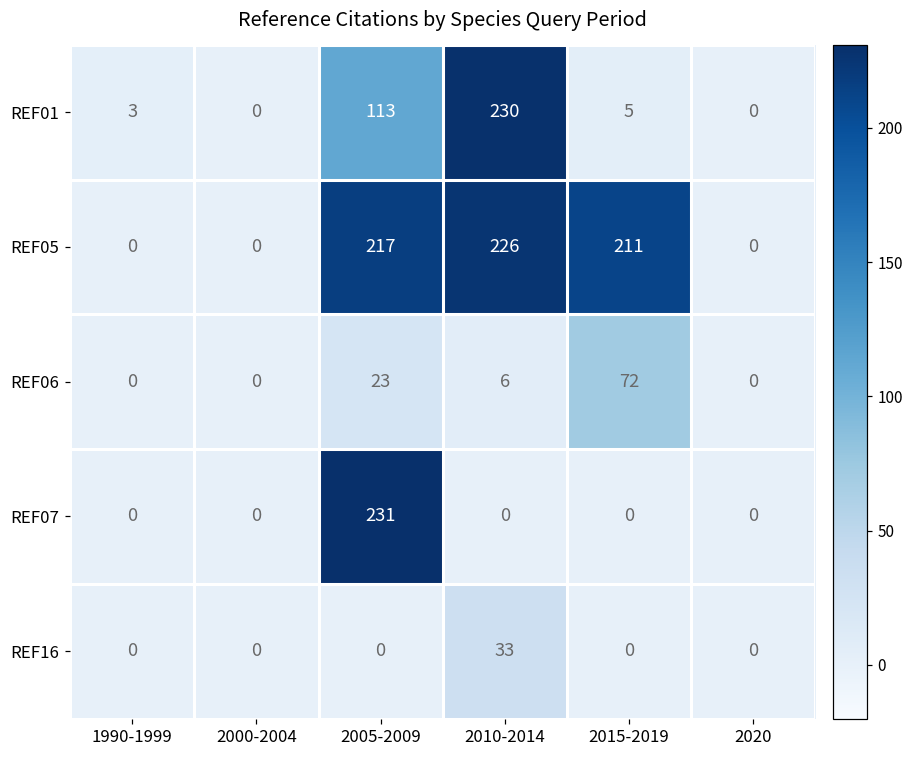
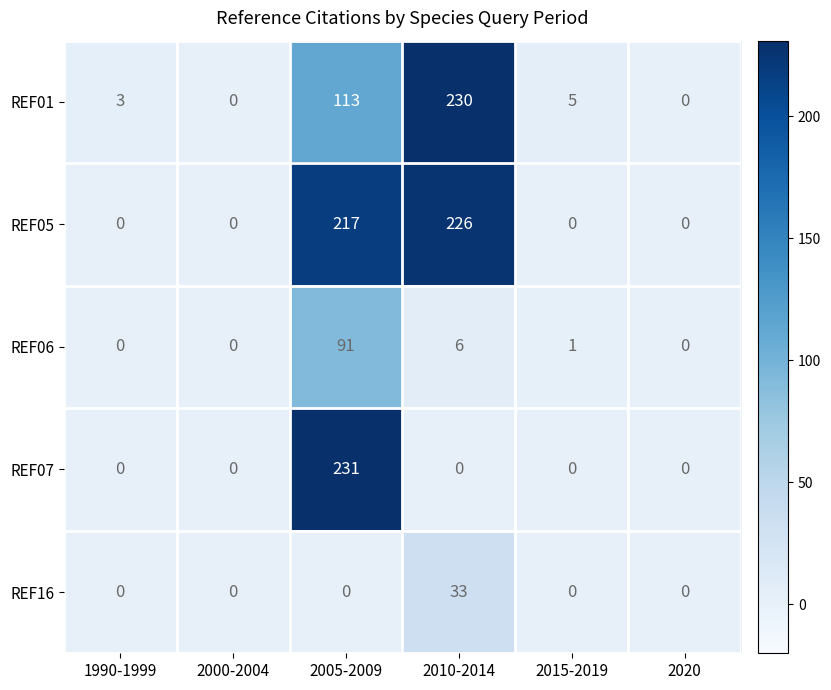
  {
    "REF01": {
      "1990-1999": 3,
      "2000-2004": 0,
      "2005-2009": 113,
      "2010-2014": 230,
      "2015-2019": 5,
      "2020": 0
    },
    "REF05": {
      "1990-1999": 0,
      "2000-2004": 0,
      "2005-2009": 217,
      "2010-2014": 226,
-     "2015-2019": 211,
+     "2015-2019": 0,
      "2020": 0
    },
    "REF06": {
      "1990-1999": 0,
      "2000-2004": 0,
-     "2005-2009": 23,
+     "2005-2009": 91,
      "2010-2014": 6,
-     "2015-2019": 72,
+     "2015-2019": 1,
      "2020": 0
    },
    "REF07": {
      "1990-1999": 0,
      "2000-2004": 0,
      "2005-2009": 231,
      "2010-2014": 0,
      "2015-2019": 0,
      "2020": 0
    },
    "REF16": {
      "1990-1999": 0,
      "2000-2004": 0,
      "2005-2009": 0,
      "2010-2014": 33,
      "2015-2019": 0,
      "2020": 0
    }
  }
